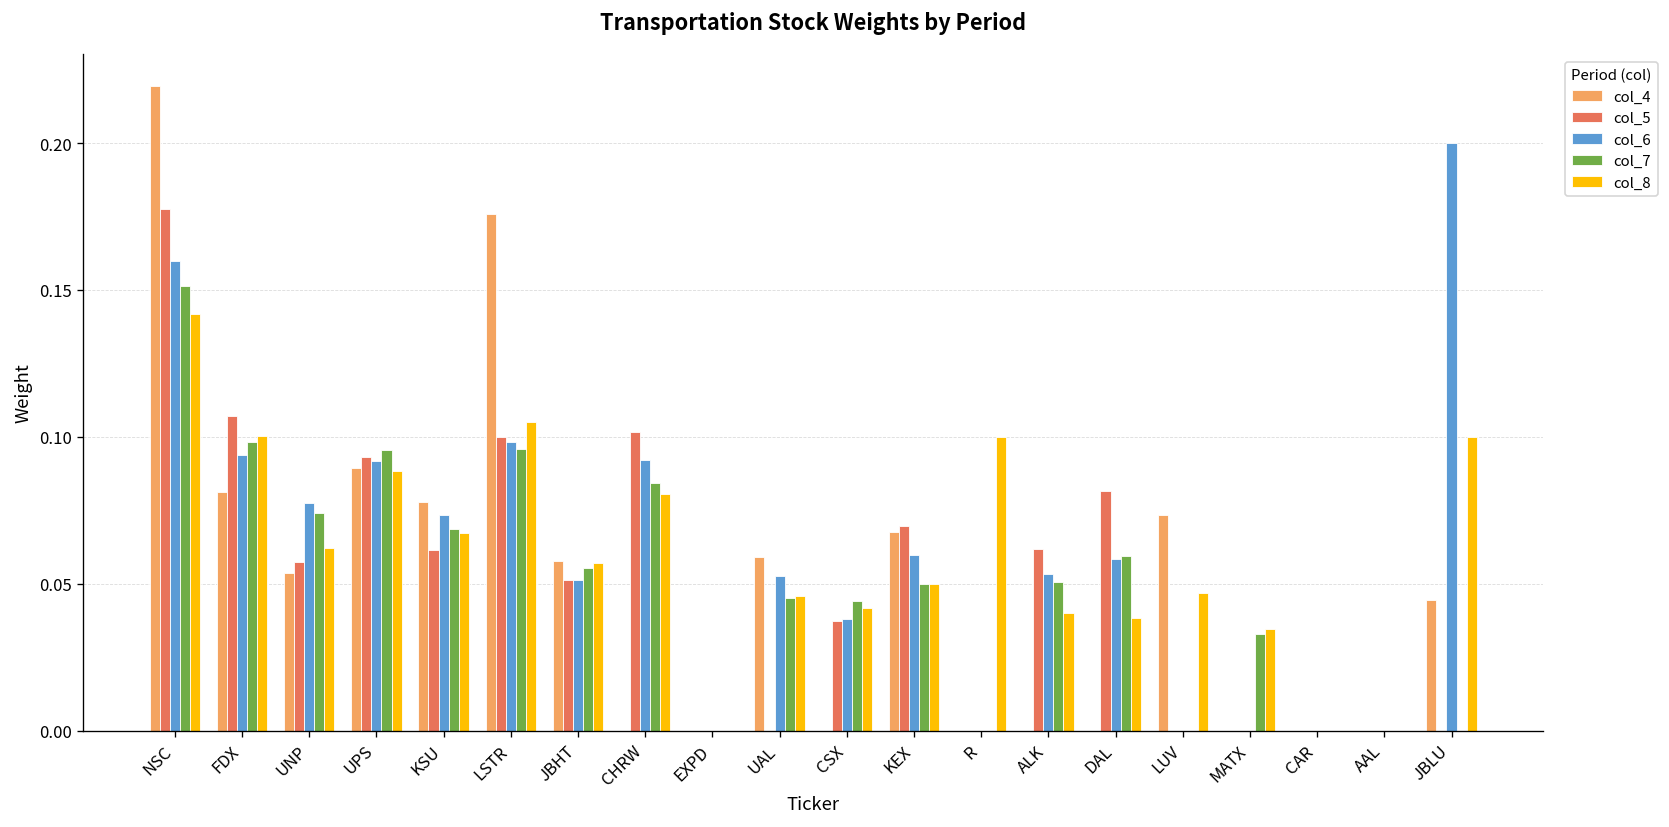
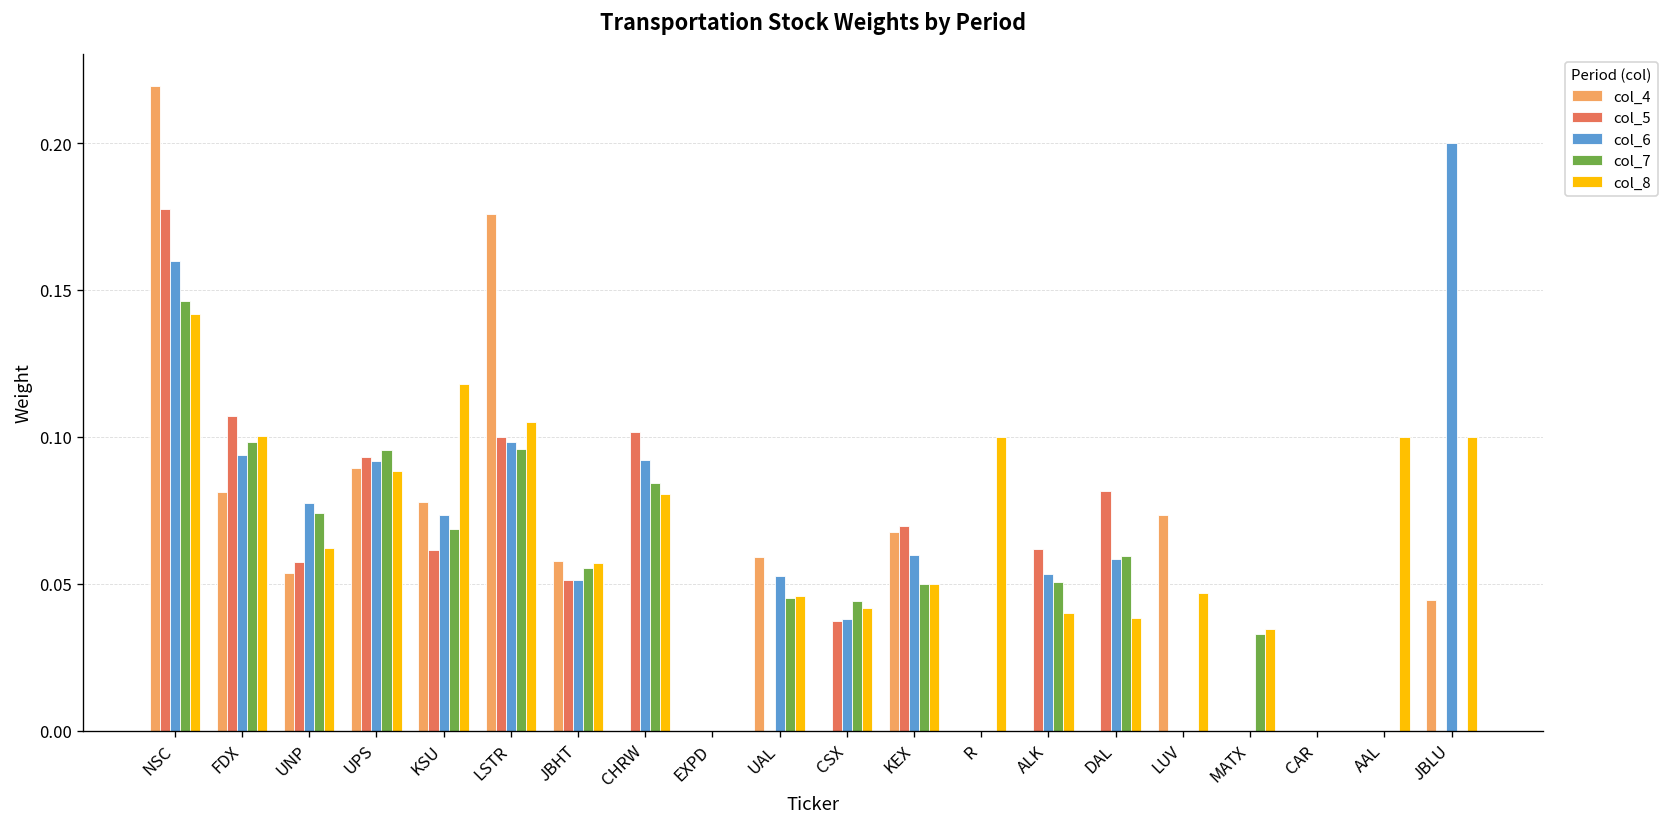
  {
    "col_6": {
      "NSC": 0.160,
      "FDX": 0.094,
      "UNP": 0.078,
      "UPS": 0.092,
      "KSU": 0.073,
      "LSTR": 0.098,
      "JBHT": 0.051,
      "CHRW": 0.092,
      "EXPD": 0.000,
      "UAL": 0.052,
      "CSX": 0.038,
      "KEX": 0.060,
      "R": 0.000,
      "ALK": 0.053,
      "DAL": 0.058,
      "LUV": 0.000,
      "MATX": 0.000,
      "CAR": 0.000,
      "AAL": 0.000,
      "JBLU": 0.200
    },
    "col_7": {
-     "NSC": 0.151,
+     "NSC": 0.146,
      "FDX": 0.098,
      "UNP": 0.074,
      "UPS": 0.096,
      "KSU": 0.069,
      "LSTR": 0.096,
      "JBHT": 0.055,
      "CHRW": 0.084,
      "EXPD": 0.000,
      "UAL": 0.045,
      "CSX": 0.044,
      "KEX": 0.050,
      "R": 0.000,
      "ALK": 0.051,
      "DAL": 0.060,
      "LUV": 0.000,
      "MATX": 0.033,
      "CAR": 0.000,
      "AAL": 0.000,
      "JBLU": 0.000
    },
    "col_8": {
      "NSC": 0.142,
      "FDX": 0.100,
      "UNP": 0.062,
      "UPS": 0.088,
-     "KSU": 0.067,
+     "KSU": 0.118,
      "LSTR": 0.105,
      "JBHT": 0.057,
      "CHRW": 0.081,
      "EXPD": 0.000,
      "UAL": 0.046,
      "CSX": 0.042,
      "KEX": 0.050,
      "R": 0.100,
      "ALK": 0.040,
      "DAL": 0.038,
      "LUV": 0.047,
      "MATX": 0.035,
      "CAR": 0.000,
-     "AAL": 0.0,
+     "AAL": 0.1,
      "JBLU": 0.100
    }
  }
